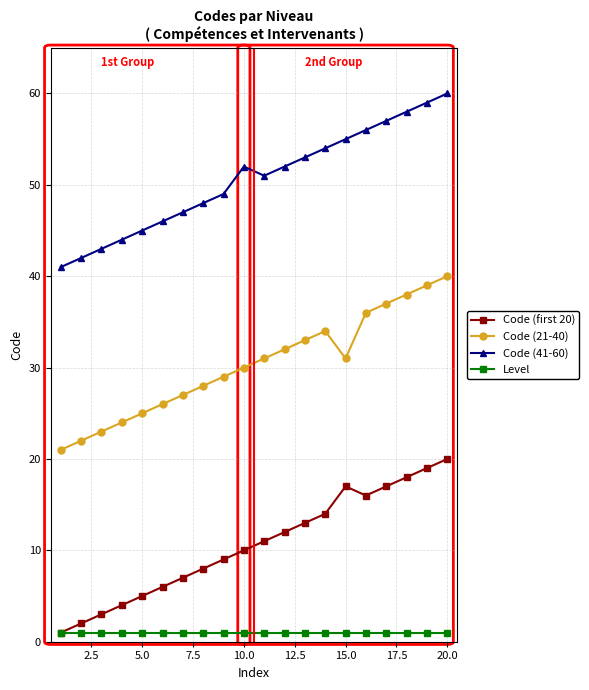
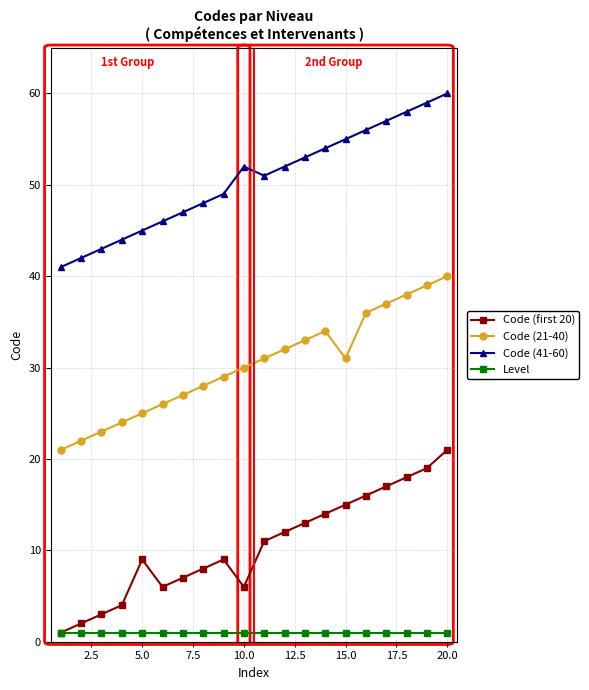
  {
    "Code (first 20)": {
-     "5.0": 5,
-     "10.0": 10,
-     "15.0": 17,
-     "20.0": 20
+     "5.0": 9,
+     "10.0": 6,
+     "15.0": 15,
+     "20.0": 21
    },
    "Code (21-40)": {
      "5.0": 25,
      "10.0": 30,
      "15.0": 31,
      "20.0": 40
    },
    "Code (41-60)": {
      "5.0": 45,
      "10.0": 52,
      "15.0": 55,
      "20.0": 60
    },
    "Level": {
      "5.0": 1,
      "10.0": 1,
      "15.0": 1,
      "20.0": 1
    }
  }
